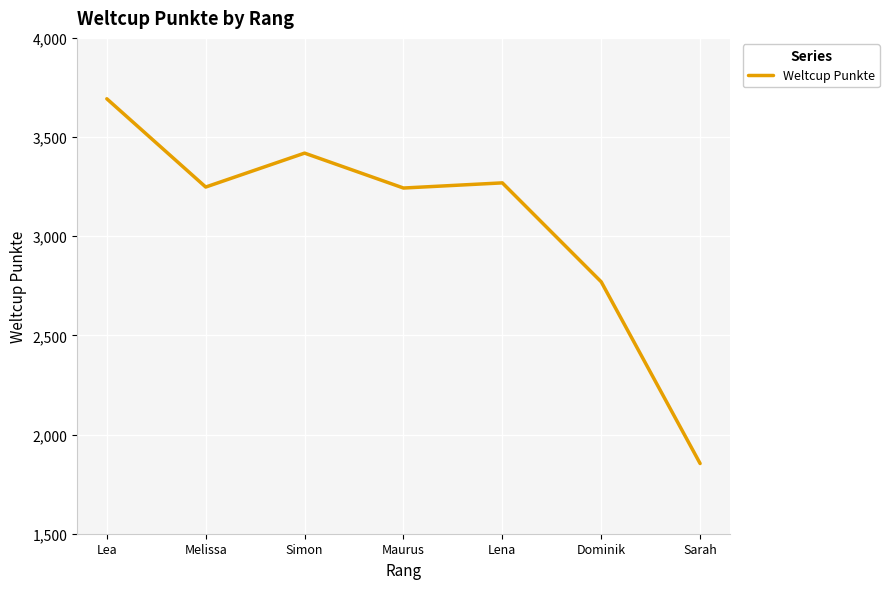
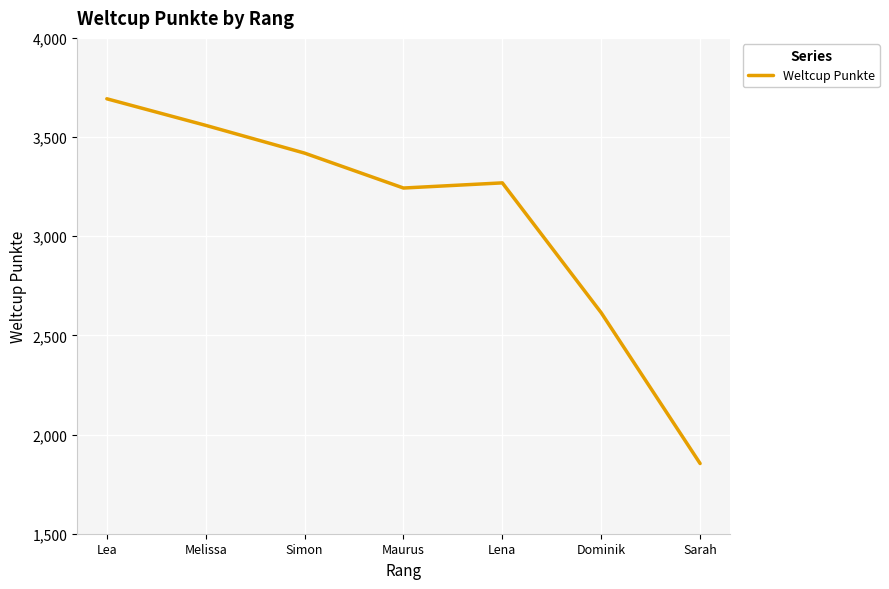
  {
    "Lea": "3,690",
-   "Melissa": "3,250",
+   "Melissa": "3,560",
    "Simon": "3,420",
    "Maurus": "3,240",
    "Lena": "3,270",
-   "Dominik": "2,770",
+   "Dominik": "2,610",
    "Sarah": "1,850"
  }
